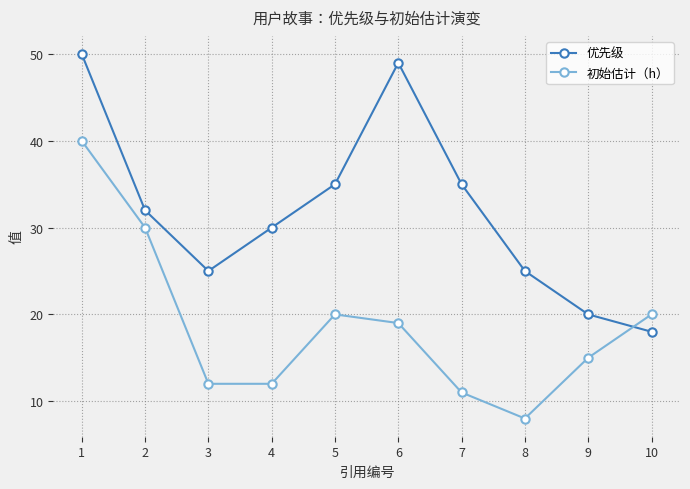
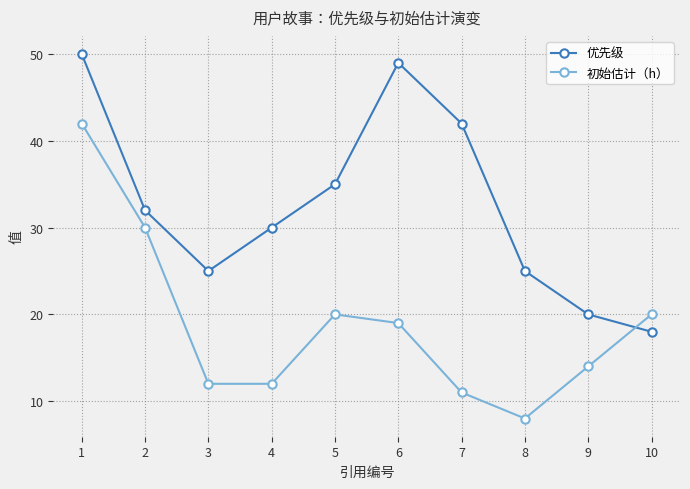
  {
    "优先级": {
      "1": 50,
      "2": 32,
      "3": 25,
      "4": 30,
      "5": 35,
      "6": 49,
-     "7": 35,
+     "7": 42,
      "8": 25,
      "9": 20,
      "10": 18
    },
    "初始估计（h）": {
-     "1": 40,
+     "1": 42,
      "2": 30,
      "3": 12,
      "4": 12,
      "5": 20,
      "6": 19,
      "7": 11,
      "8": 8,
-     "9": 15,
+     "9": 14,
      "10": 20
    }
  }
